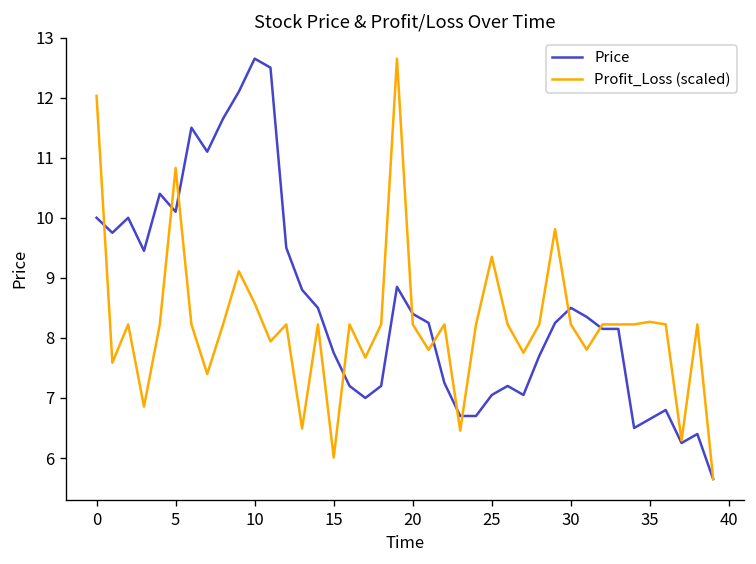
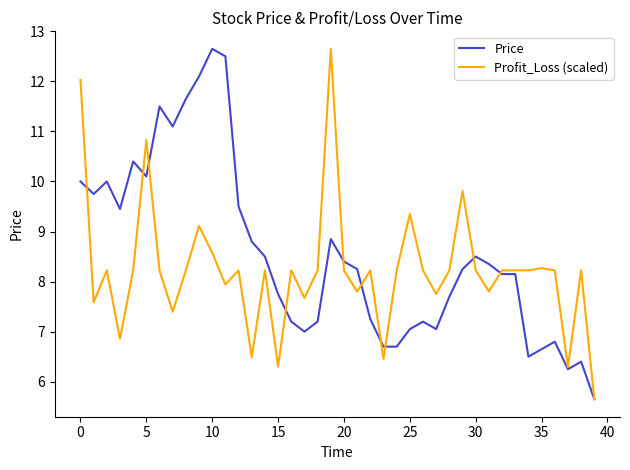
  {
    "Price": {
      "0": 10.0,
      "5": 10.1,
      "10": 12.7,
      "15": 7.8,
      "20": 8.4,
      "25": 7.1,
      "30": 8.5,
      "35": 6.7
    },
    "Profit_Loss (scaled)": {
      "0": 12.0,
      "5": 10.8,
      "10": 8.6,
-     "15": 6.0,
+     "15": 6.3,
      "20": 8.2,
      "25": 9.3,
      "30": 8.2,
      "35": 8.3
    }
  }
